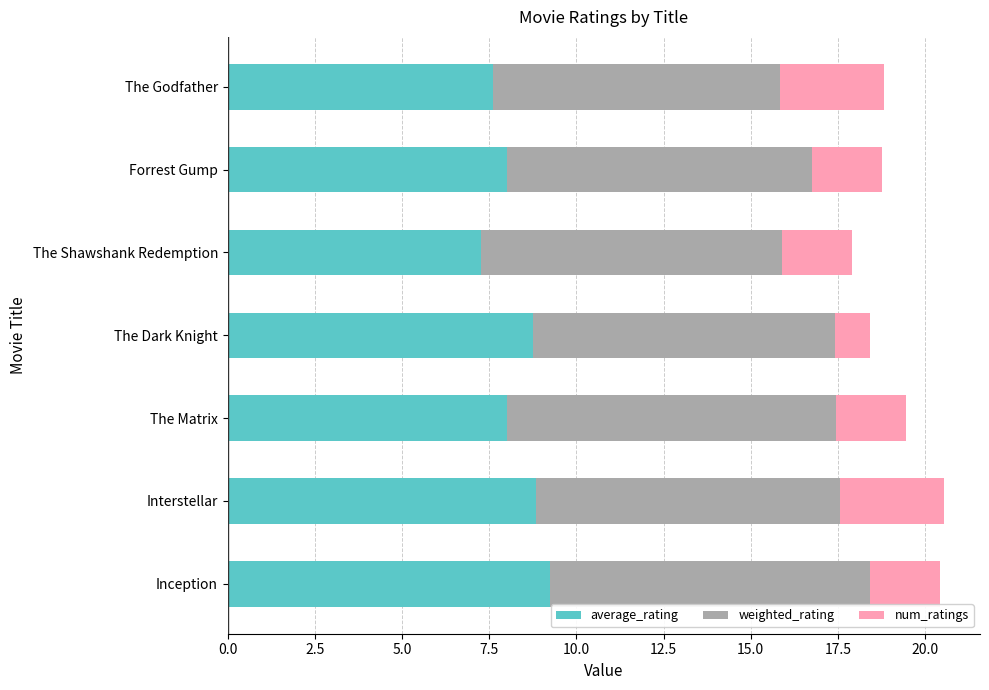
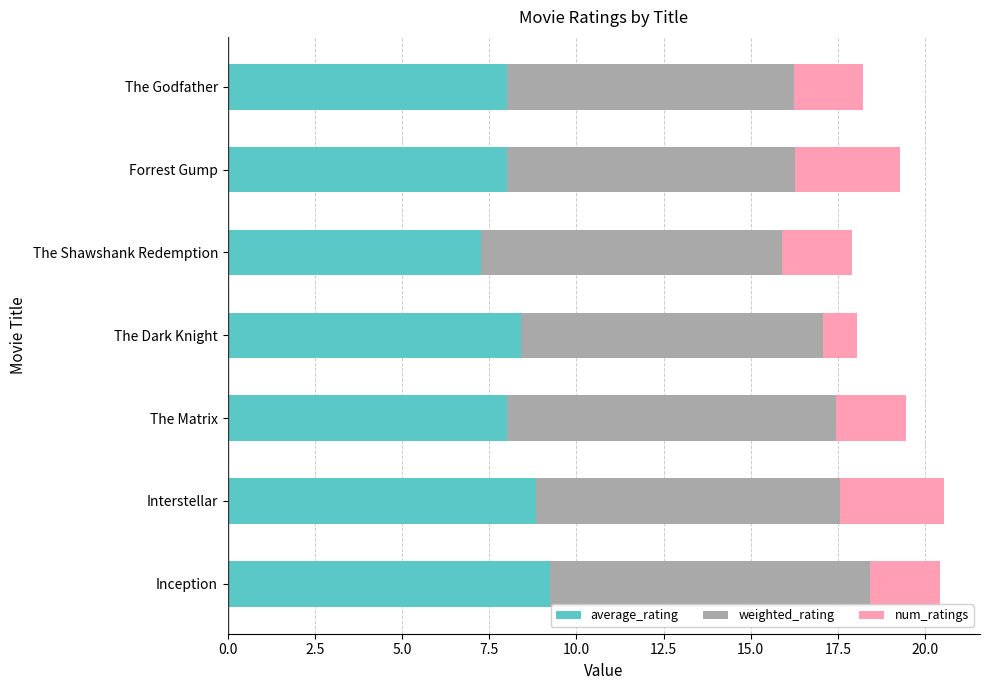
  {
    "average_rating": {
-     "The Godfather": 7.6,
+     "The Godfather": 8.0,
      "Forrest Gump": 8.0,
      "The Shawshank Redemption": 7.3,
-     "The Dark Knight": 8.8,
+     "The Dark Knight": 8.4,
      "The Matrix": 8.0,
      "Interstellar": 8.8,
      "Inception": 9.3
    },
    "weighted_rating": {
      "The Godfather": 8.2,
-     "Forrest Gump": 8.8,
+     "Forrest Gump": 8.3,
      "The Shawshank Redemption": 8.6,
      "The Dark Knight": 8.7,
      "The Matrix": 9.5,
      "Interstellar": 8.7,
      "Inception": 9.2
    },
    "num_ratings": {
-     "The Godfather": 3,
-     "Forrest Gump": 2,
+     "The Godfather": 2,
+     "Forrest Gump": 3,
      "The Shawshank Redemption": 2,
      "The Dark Knight": 1,
      "The Matrix": 2,
      "Interstellar": 3,
      "Inception": 2
    }
  }
